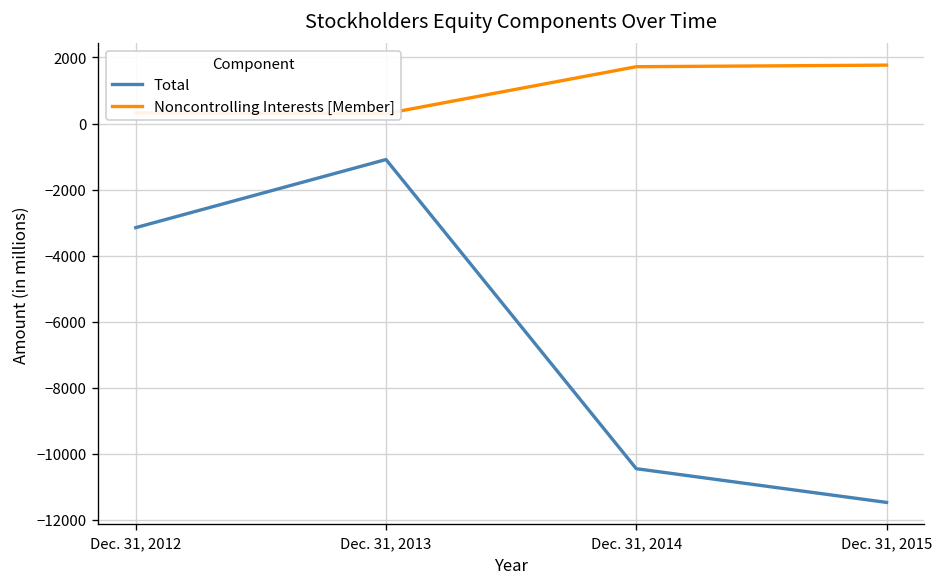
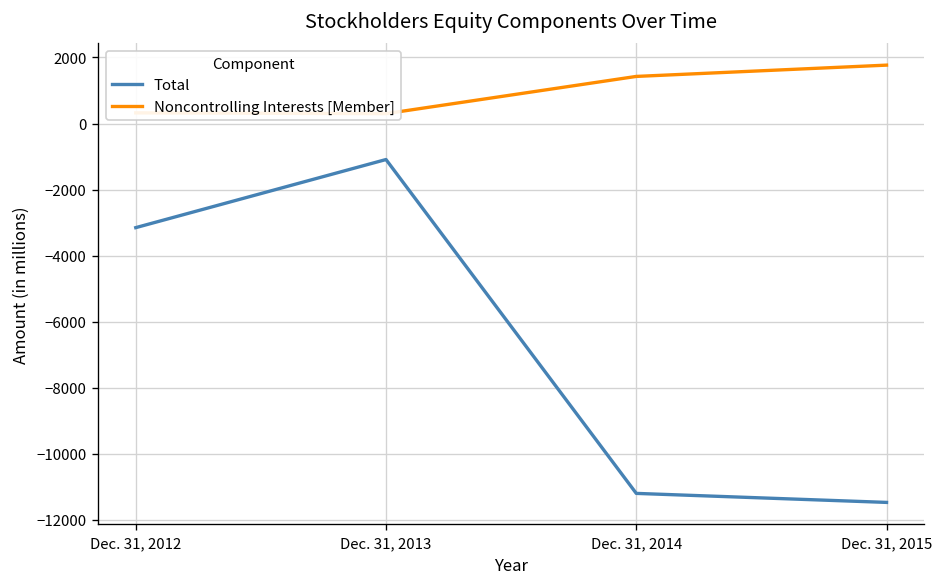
  {
    "Total": {
      "Dec. 31, 2012": -3200,
      "Dec. 31, 2013": -1100,
-     "Dec. 31, 2014": -10500,
+     "Dec. 31, 2014": -11200,
      "Dec. 31, 2015": -11500
    },
    "Noncontrolling Interests [Member]": {
-     "Dec. 31, 2014": 1700,
+     "Dec. 31, 2014": 1400,
      "Dec. 31, 2015": 1800
    }
  }
